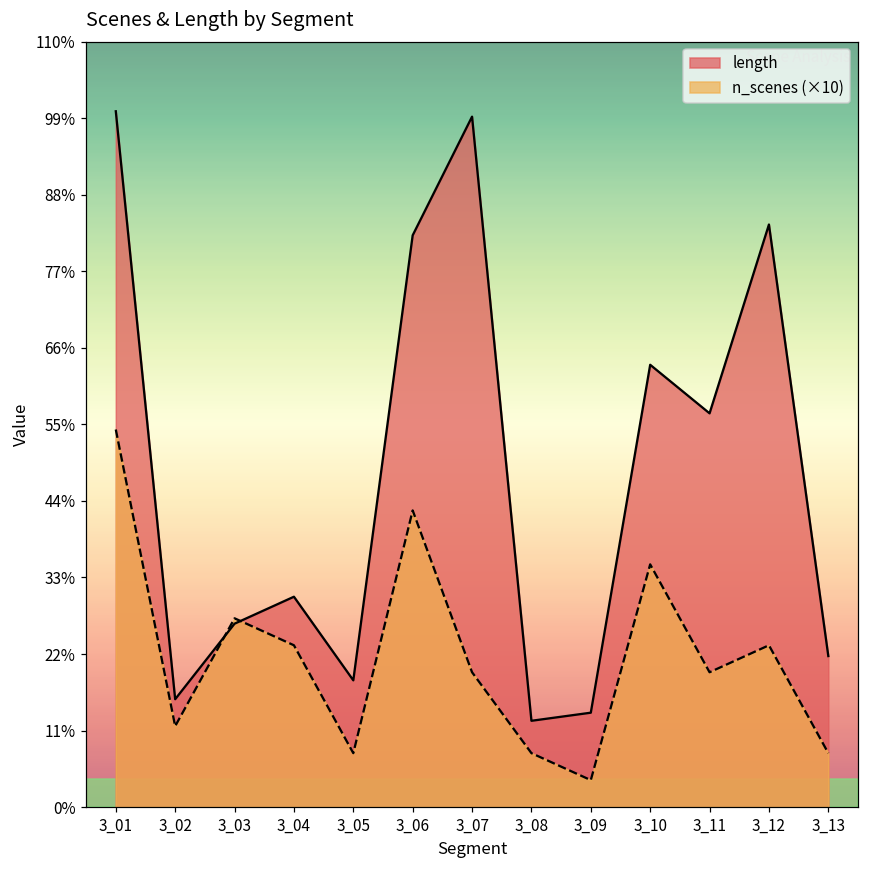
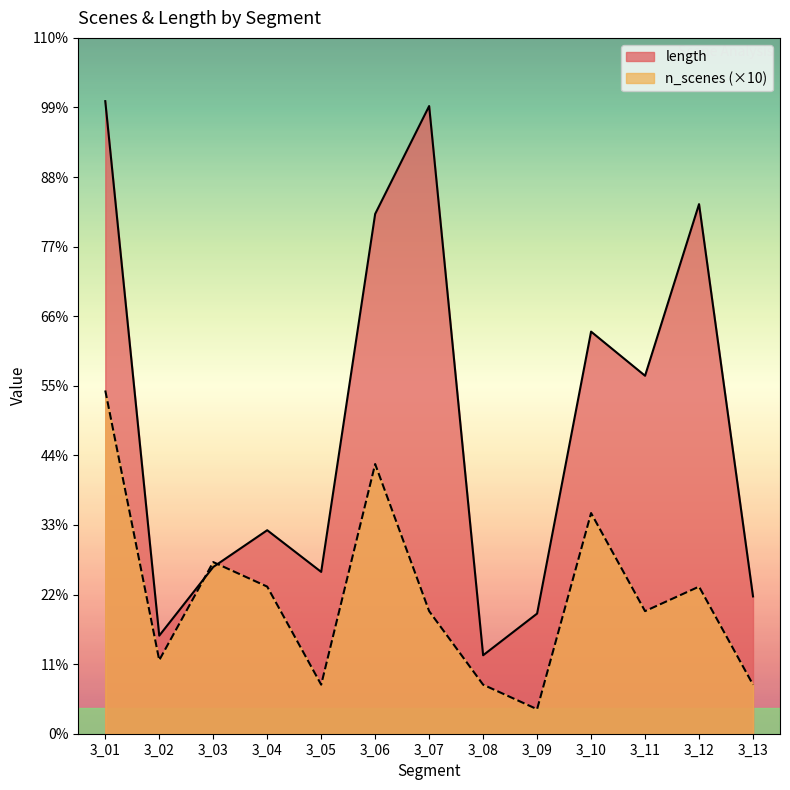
  {
    "length": {
      "3_01": "100%",
      "3_02": "16%",
      "3_03": "26%",
-     "3_04": "30%",
-     "3_05": "18%",
+     "3_04": "32%",
+     "3_05": "26%",
      "3_06": "82%",
      "3_07": "99%",
      "3_08": "12%",
-     "3_09": "14%",
+     "3_09": "19%",
      "3_10": "64%",
      "3_11": "57%",
      "3_12": "84%",
      "3_13": "22%"
    },
    "n_scenes (×10)": {
      "3_01": "54%",
      "3_02": "12%",
      "3_03": "27%",
      "3_04": "23%",
      "3_05": "8%",
      "3_06": "43%",
      "3_07": "19%",
      "3_08": "8%",
      "3_10": "35%",
      "3_11": "19%",
      "3_12": "23%",
      "3_13": "8%"
    }
  }
